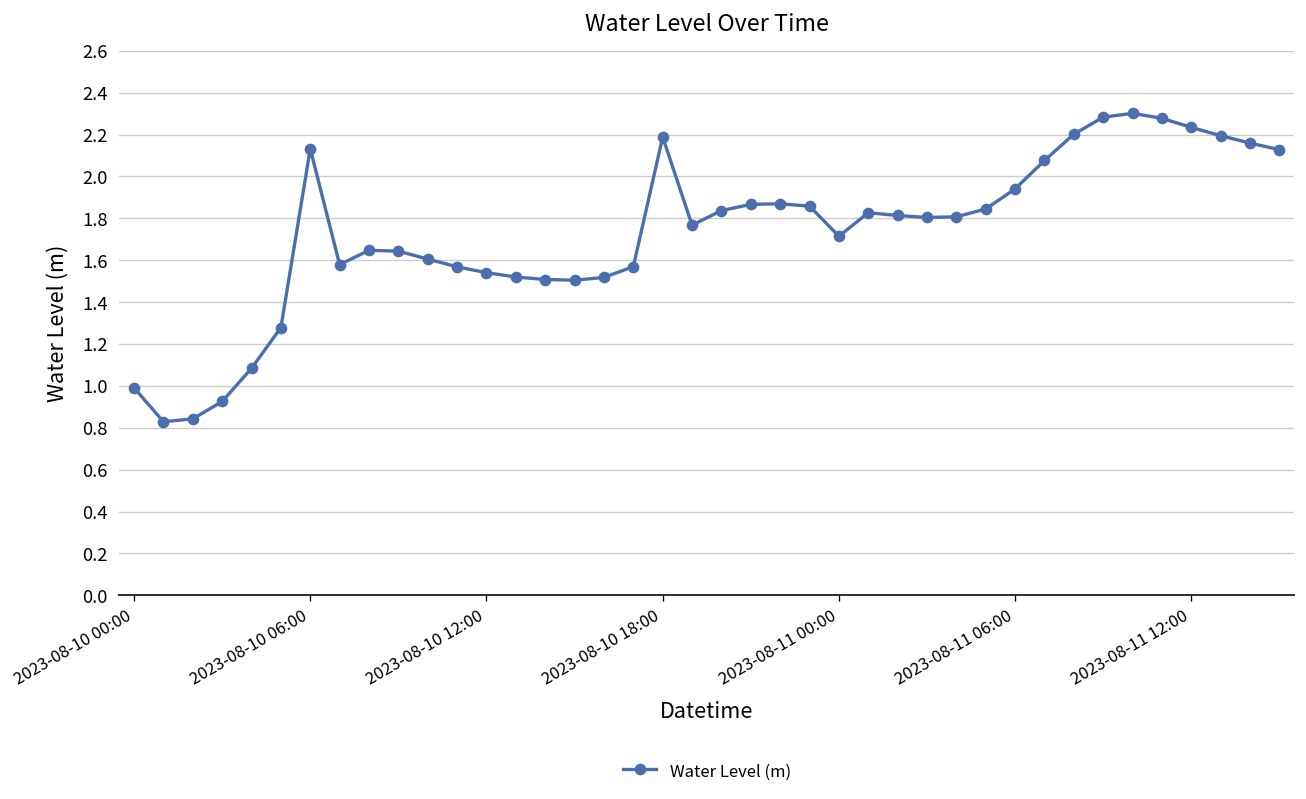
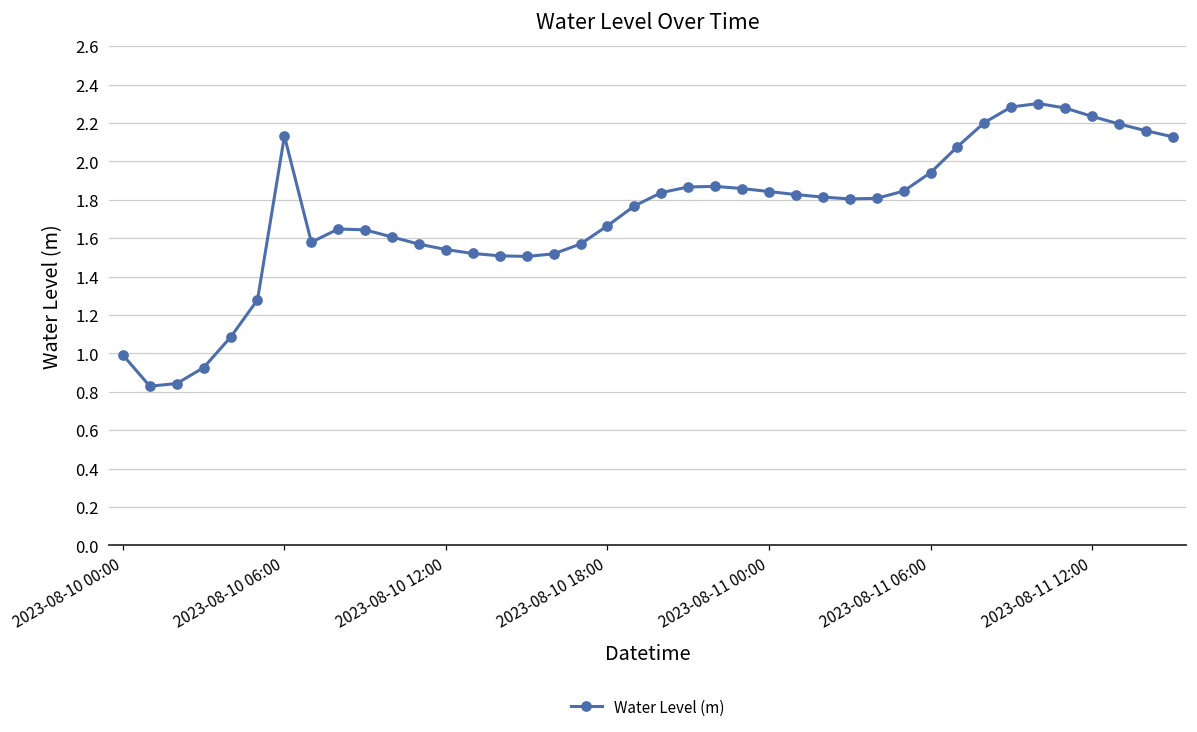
  {
    "2023-08-10 00:00": 0.99,
    "2023-08-10 06:00": 2.13,
    "2023-08-10 12:00": 1.54,
-   "2023-08-10 18:00": 2.19,
-   "2023-08-11 00:00": 1.71,
+   "2023-08-10 18:00": 1.66,
+   "2023-08-11 00:00": 1.84,
    "2023-08-11 06:00": 1.94,
    "2023-08-11 12:00": 2.23
  }
